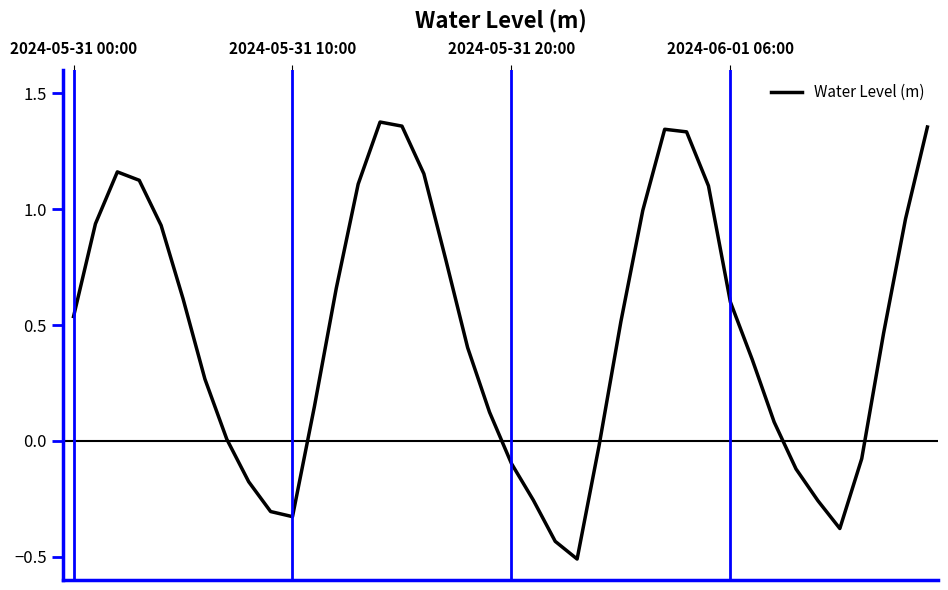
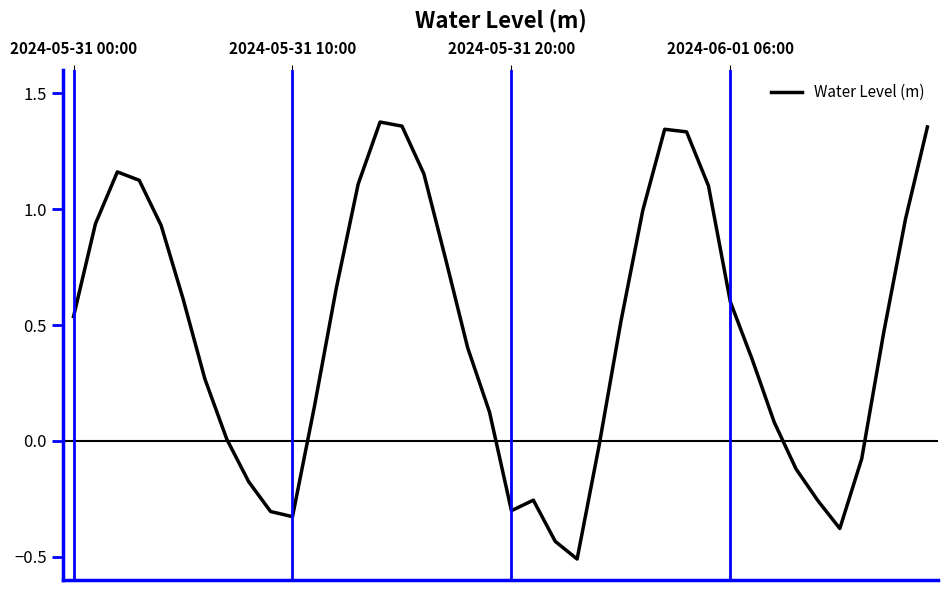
  {
    "2024-05-31 00:00": 0.54,
    "2024-05-31 10:00": -0.33,
-   "2024-05-31 20:00": -0.10,
+   "2024-05-31 20:00": -0.30,
    "2024-06-01 06:00": 0.60
  }
